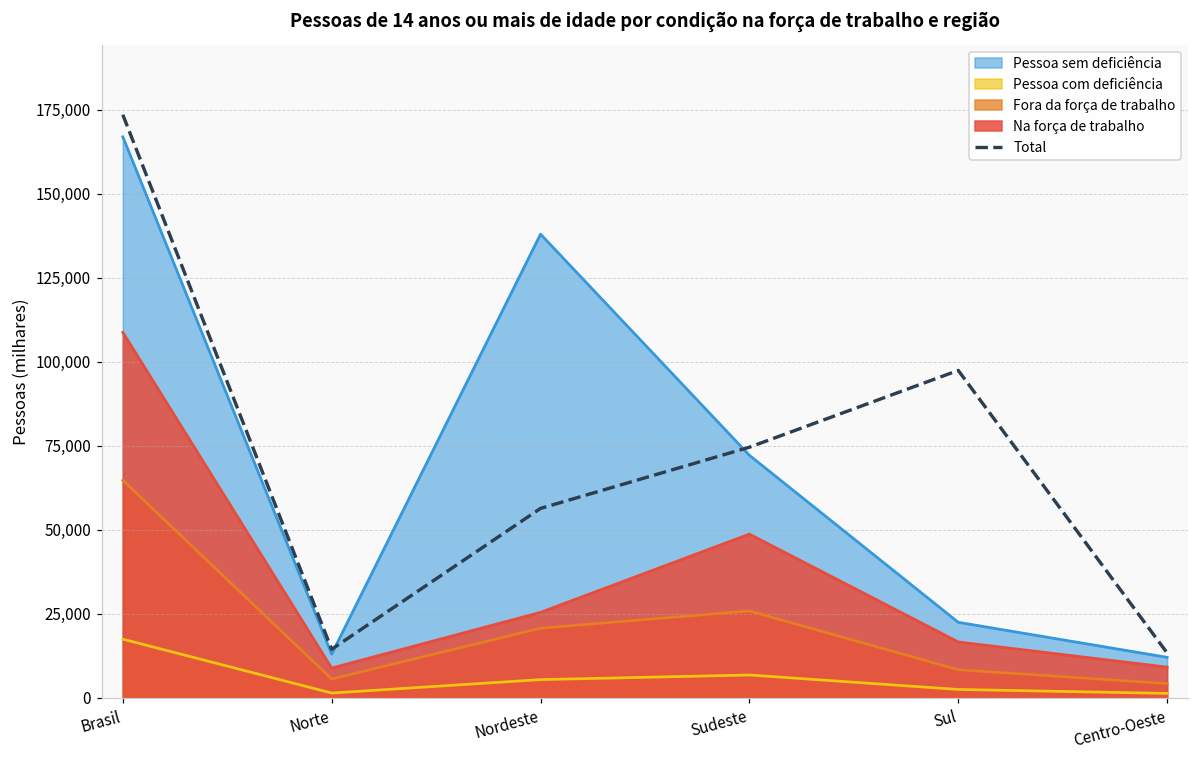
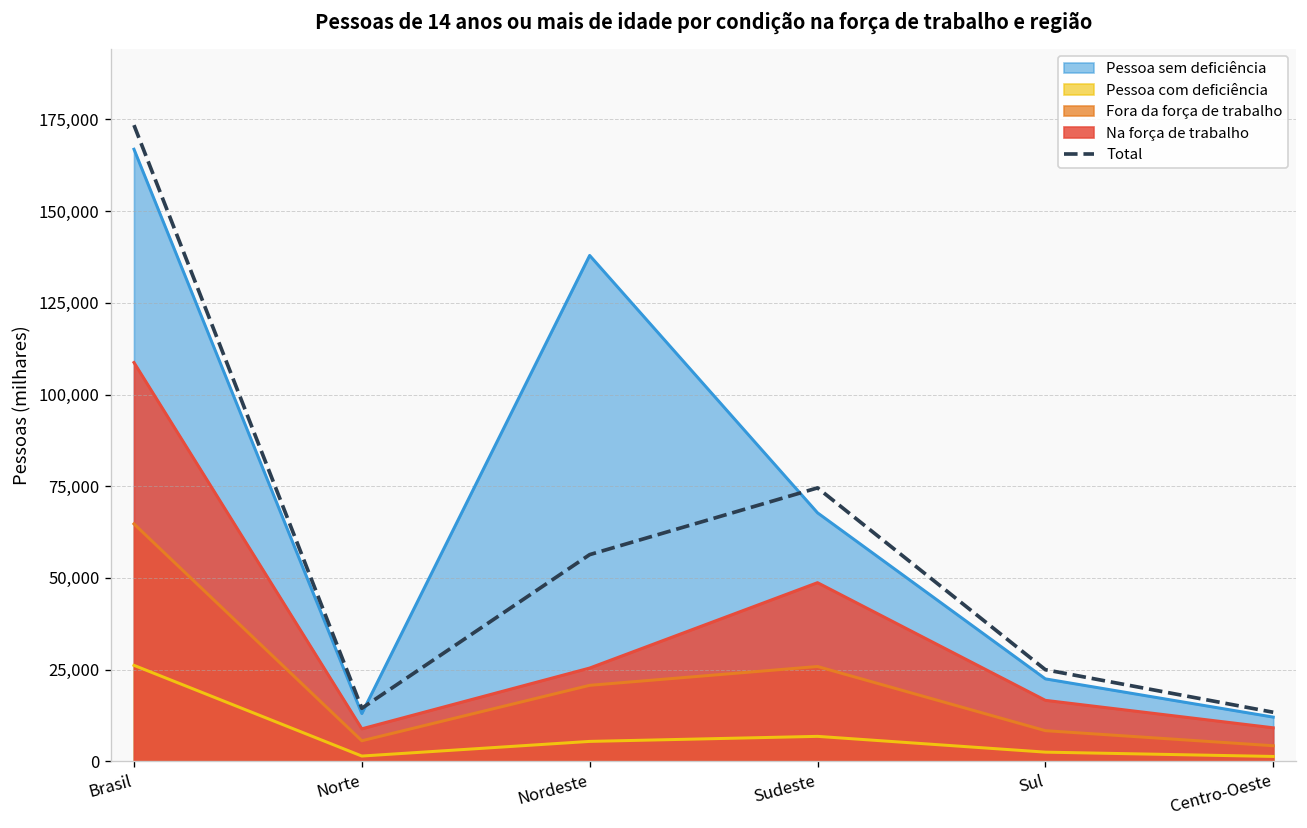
  {
    "Pessoa sem deficiência": {
      "Brasil": "167,000",
      "Norte": "13,000",
      "Nordeste": "138,000",
-     "Sudeste": "72,000",
+     "Sudeste": "68,000",
      "Sul": "22,000",
      "Centro-Oeste": "12,000"
    },
    "Pessoa com deficiência": {
-     "Brasil": "17,000",
+     "Brasil": "26,000",
      "Norte": "1,000",
      "Nordeste": "5,000",
      "Sudeste": "7,000",
      "Sul": "2,000",
      "Centro-Oeste": "1,000"
    },
    "Total": {
      "Brasil": "173,000",
      "Norte": "14,000",
      "Nordeste": "56,000",
      "Sudeste": "75,000",
-     "Sul": "97,000",
+     "Sul": "25,000",
      "Centro-Oeste": "13,000"
    }
  }
